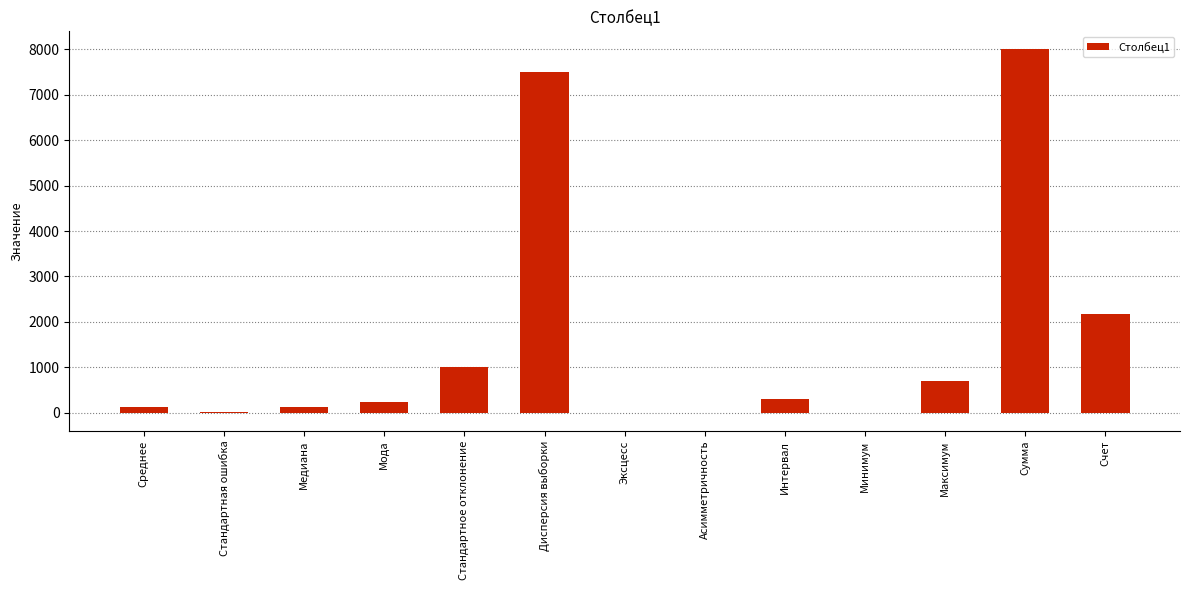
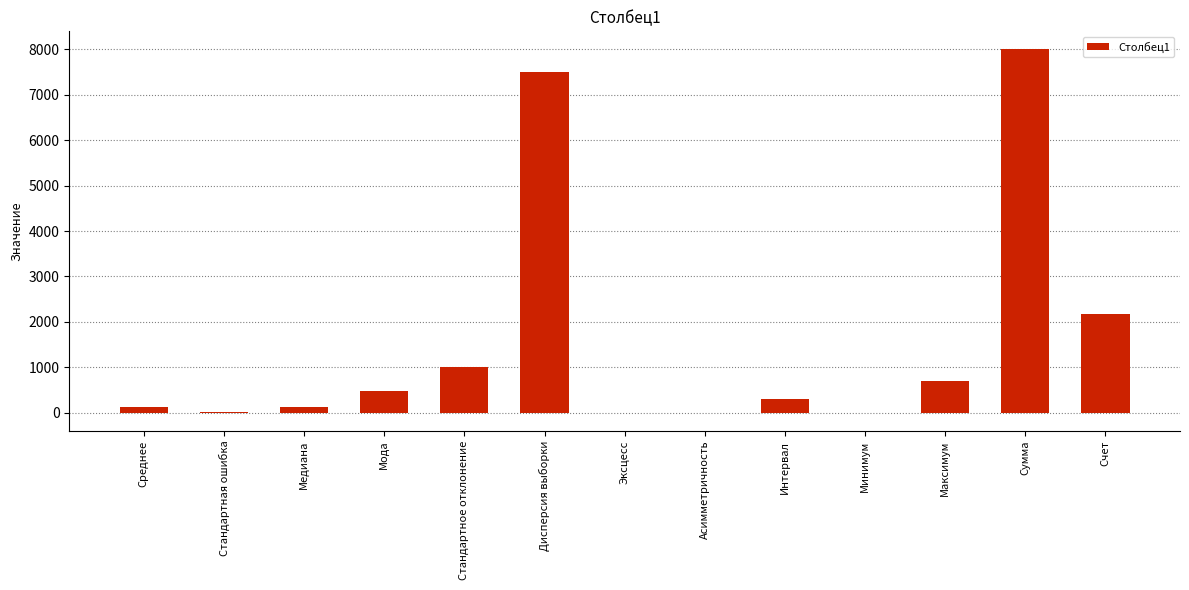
  {
    "Среднее": 100,
    "Медиана": 100,
-   "Мода": 200,
+   "Мода": 500,
    "Стандартное отклонение": 1000,
    "Дисперсия выборки": 7500,
    "Интервал": 300,
    "Максимум": 700,
    "Сумма": 8000,
    "Счет": 2200
  }
